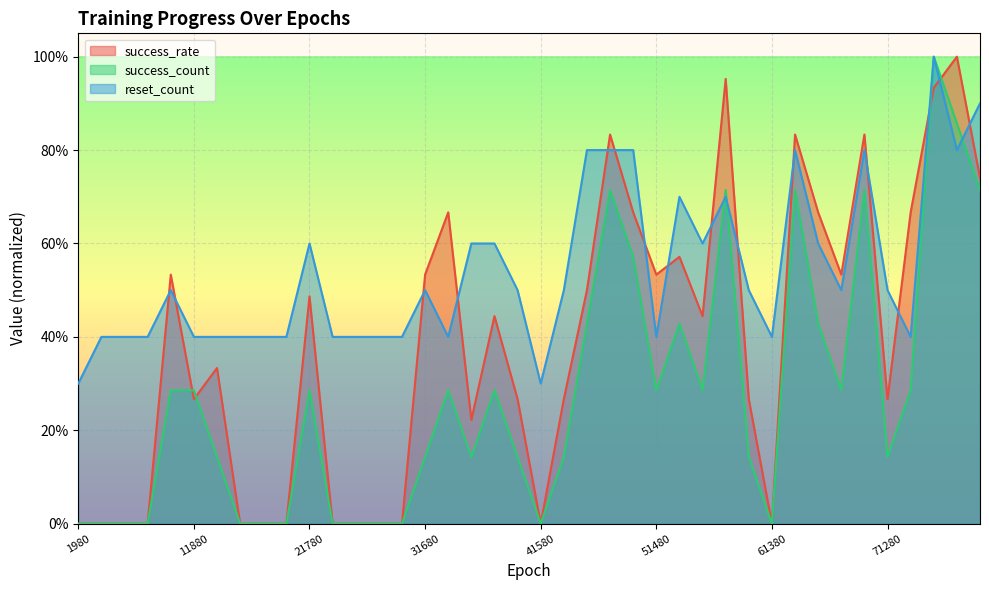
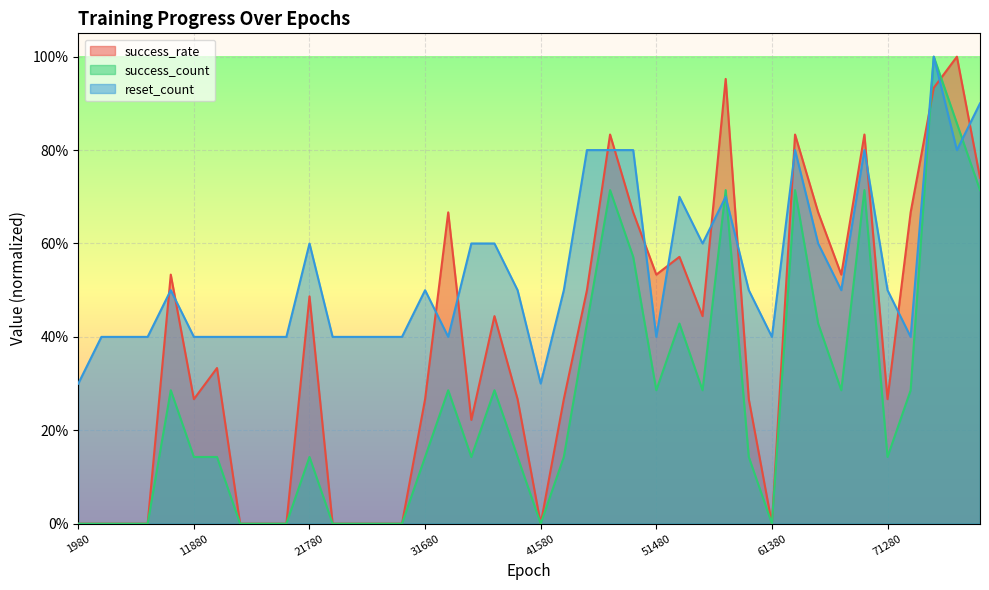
  {
    "success_rate": {
      "11880": "27%",
      "21780": "49%",
-     "31680": "53%",
+     "31680": "27%",
      "51480": "53%",
      "71280": "27%"
    },
    "success_count": {
-     "11880": "29%",
-     "21780": "29%",
+     "11880": "14%",
+     "21780": "14%",
      "31680": "14%",
      "51480": "29%",
      "71280": "14%"
    },
    "reset_count": {
      "1980": "30%",
      "11880": "40%",
      "21780": "60%",
      "31680": "50%",
      "41580": "30%",
      "51480": "40%",
      "61380": "40%",
      "71280": "50%"
    }
  }
